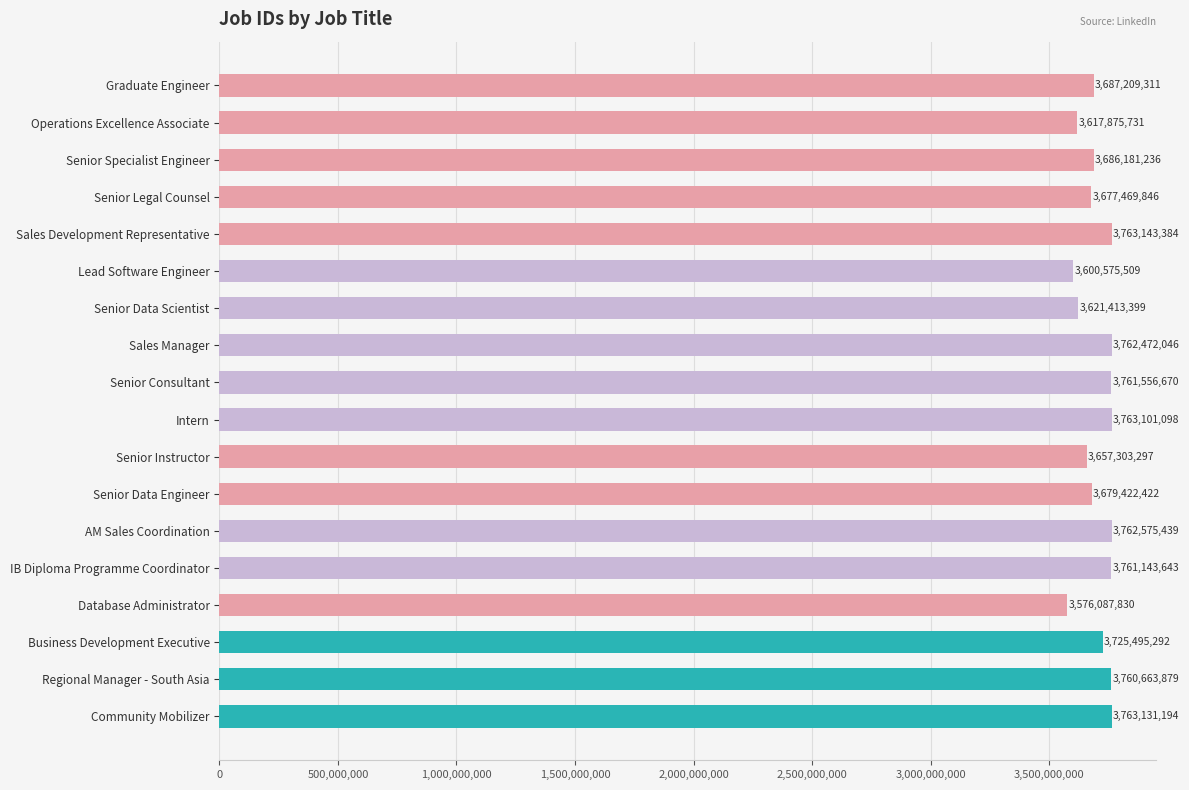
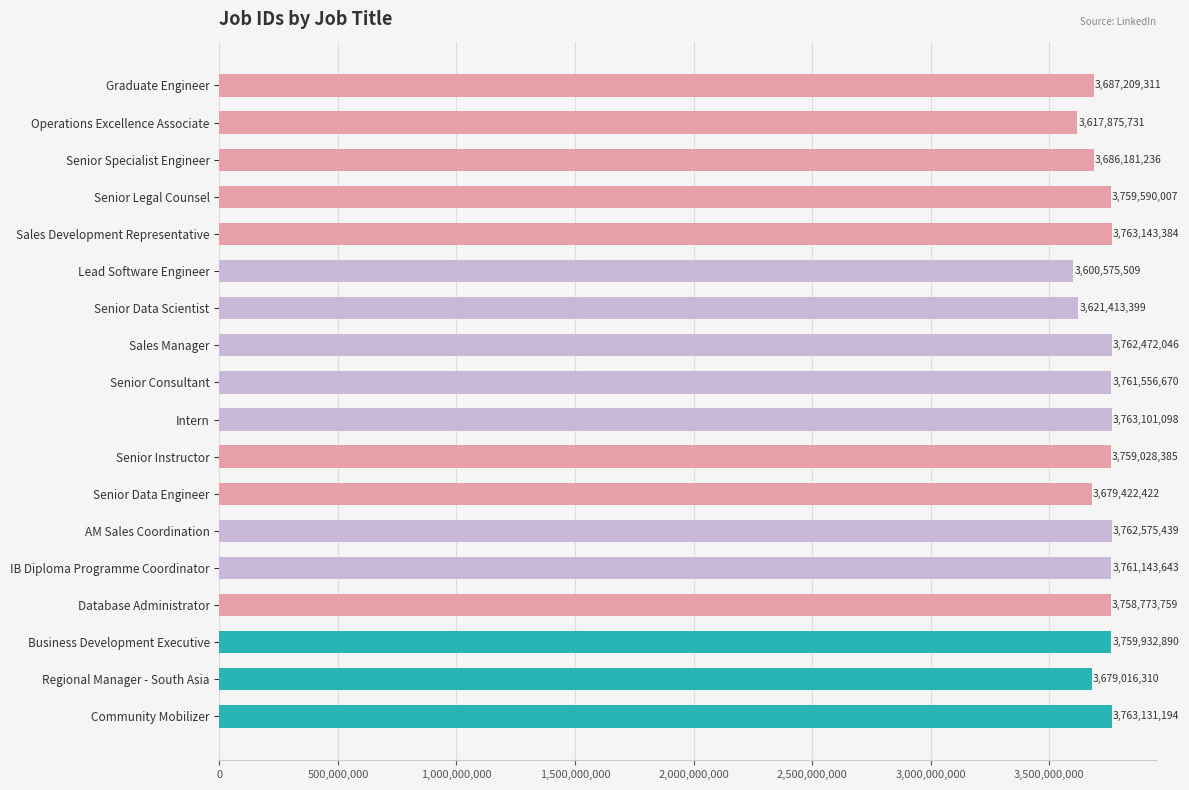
  {
    "Graduate Engineer": "3,687,209,311",
    "Operations Excellence Associate": "3,617,875,731",
    "Senior Specialist Engineer": "3,686,181,236",
-   "Senior Legal Counsel": "3,677,469,846",
+   "Senior Legal Counsel": "3,759,590,007",
    "Sales Development Representative": "3,763,143,384",
    "Lead Software Engineer": "3,600,575,509",
    "Senior Data Scientist": "3,621,413,399",
    "Sales Manager": "3,762,472,046",
    "Senior Consultant": "3,761,556,670",
    "Intern": "3,763,101,098",
-   "Senior Instructor": "3,657,303,297",
+   "Senior Instructor": "3,759,028,385",
    "Senior Data Engineer": "3,679,422,422",
    "AM Sales Coordination": "3,762,575,439",
    "IB Diploma Programme Coordinator": "3,761,143,643",
-   "Database Administrator": "3,576,087,830",
-   "Business Development Executive": "3,725,495,292",
-   "Regional Manager - South Asia": "3,760,663,879",
+   "Database Administrator": "3,758,773,759",
+   "Business Development Executive": "3,759,932,890",
+   "Regional Manager - South Asia": "3,679,016,310",
    "Community Mobilizer": "3,763,131,194"
  }
